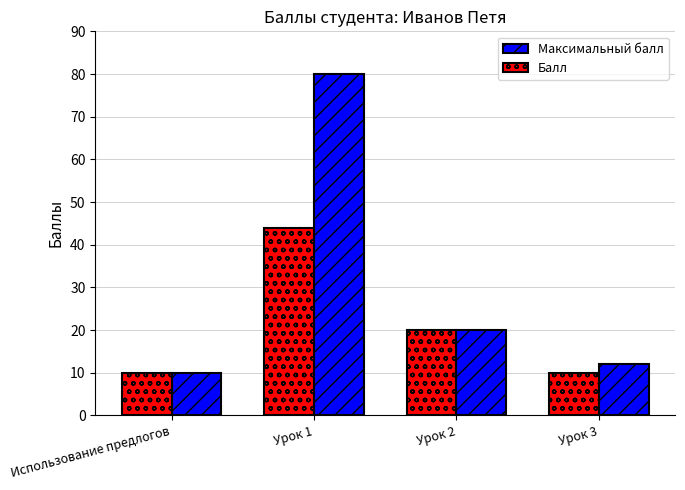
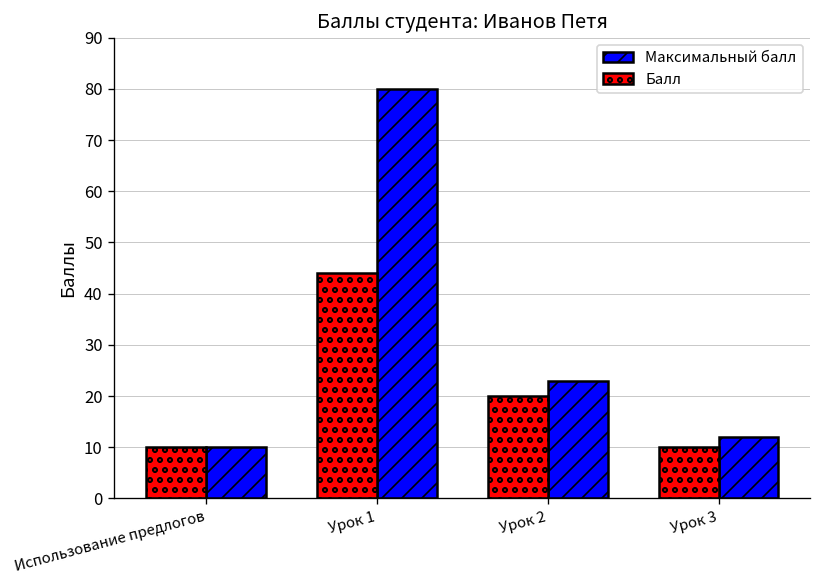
  {
    "Максимальный балл": {
      "Использование предлогов": 10,
      "Урок 1": 80,
-     "Урок 2": 20,
+     "Урок 2": 23,
      "Урок 3": 12
    },
    "Балл": {
      "Использование предлогов": 10,
      "Урок 1": 44,
      "Урок 2": 20,
      "Урок 3": 10
    }
  }
